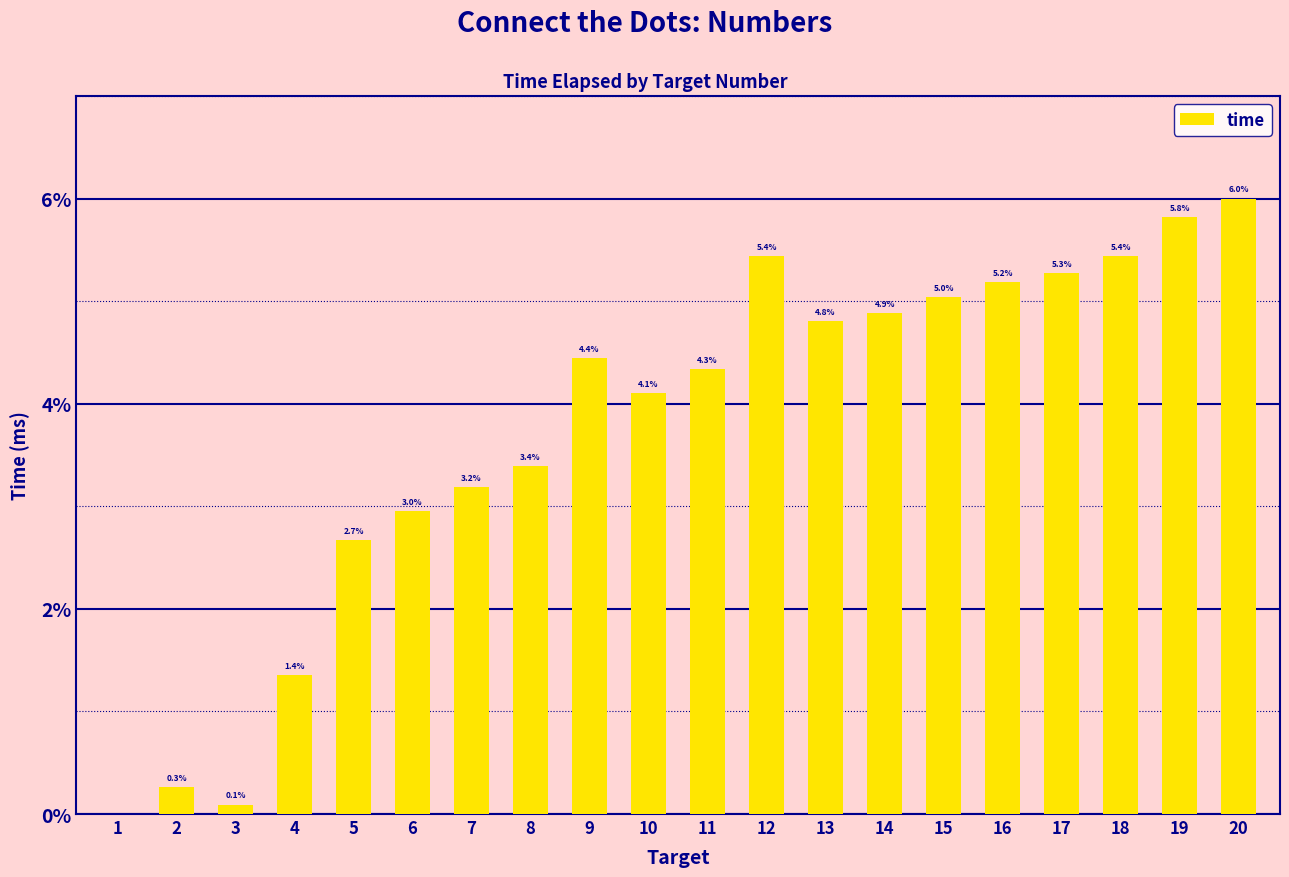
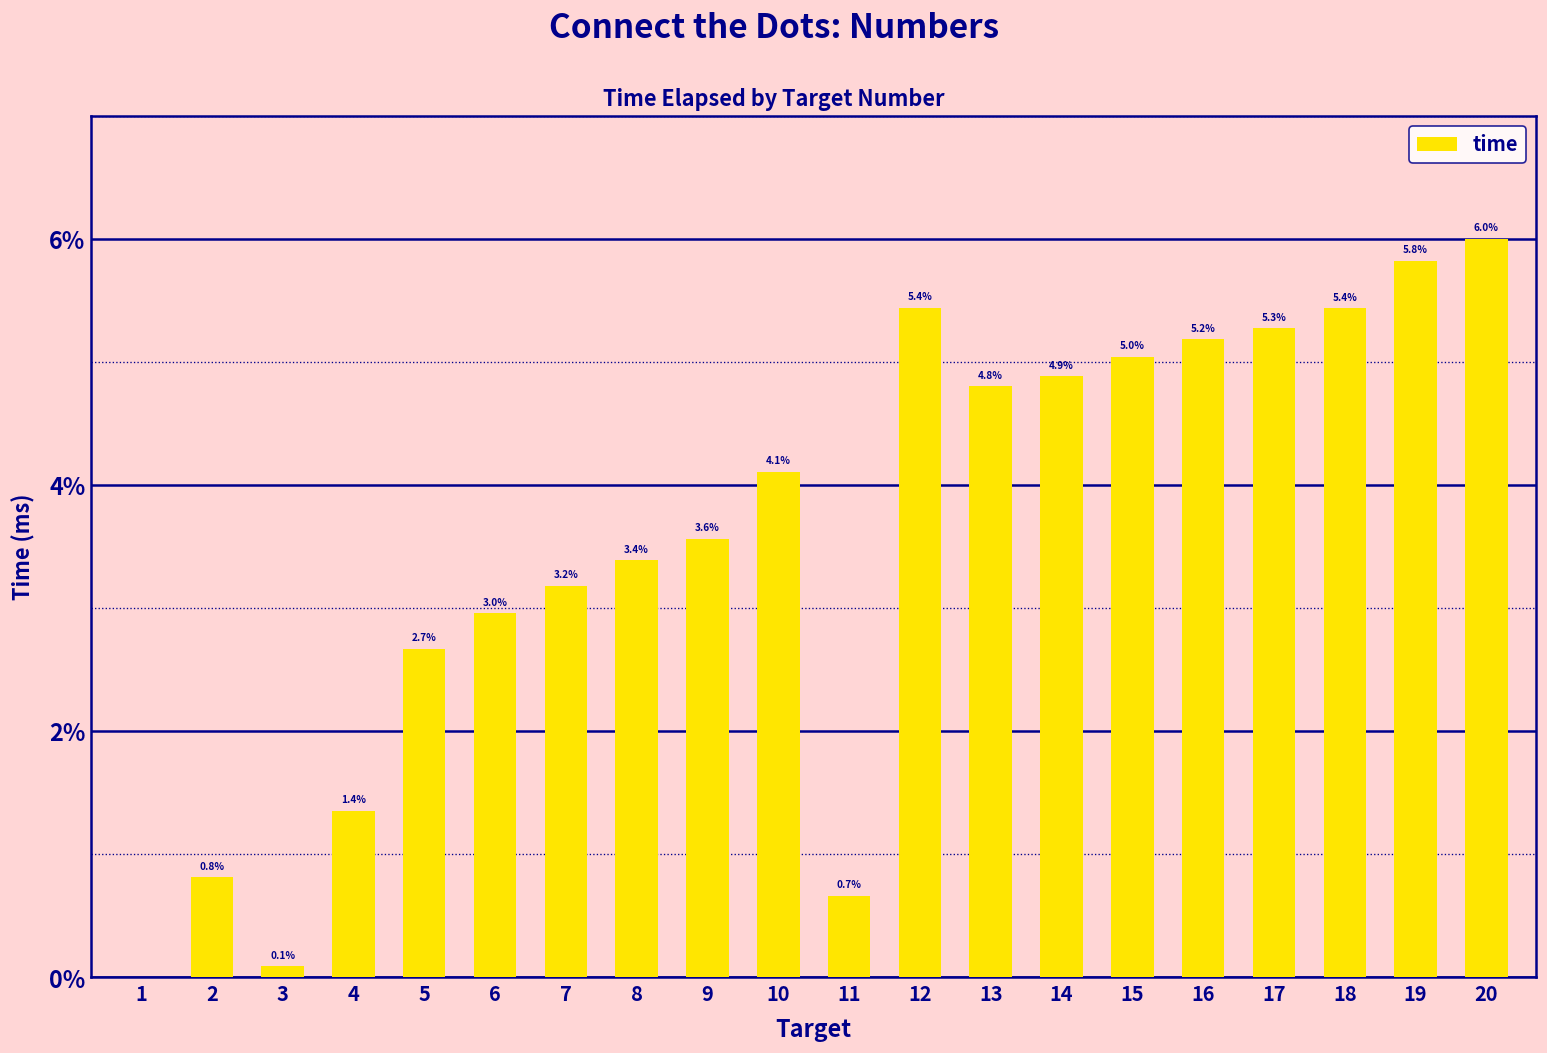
  {
-   "2": "0.3%",
+   "2": "0.8%",
    "3": "0.1%",
    "4": "1.4%",
    "5": "2.7%",
    "6": "3.0%",
    "7": "3.2%",
    "8": "3.4%",
-   "9": "4.4%",
+   "9": "3.6%",
    "10": "4.1%",
-   "11": "4.3%",
+   "11": "0.7%",
    "12": "5.4%",
    "13": "4.8%",
    "14": "4.9%",
    "15": "5.0%",
    "16": "5.2%",
    "17": "5.3%",
    "18": "5.4%",
    "19": "5.8%",
    "20": "6.0%"
  }
